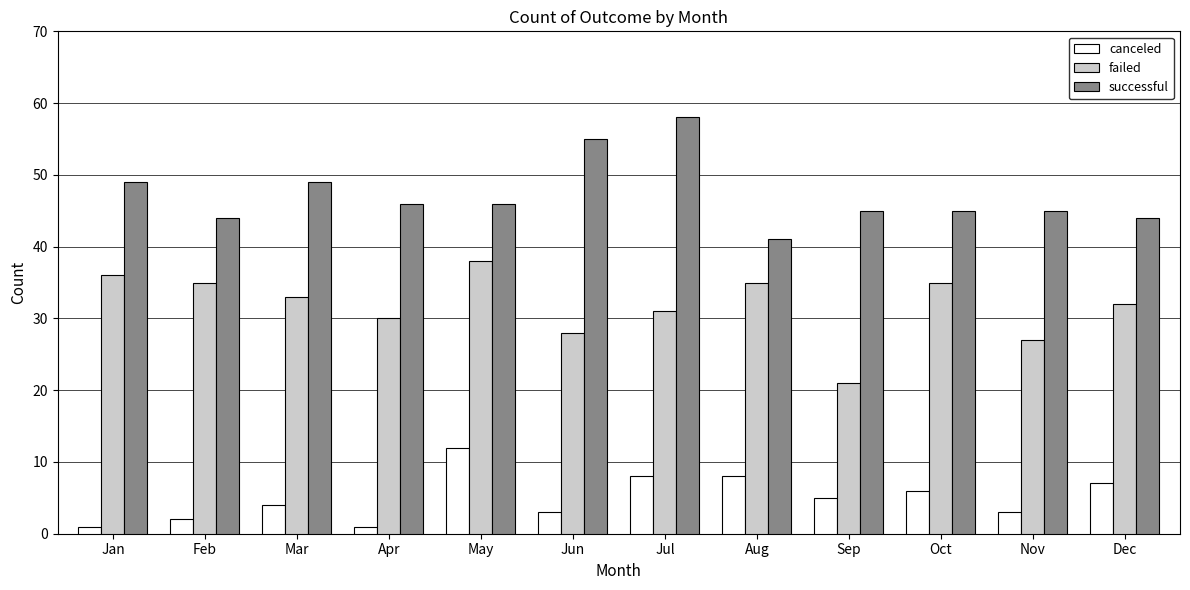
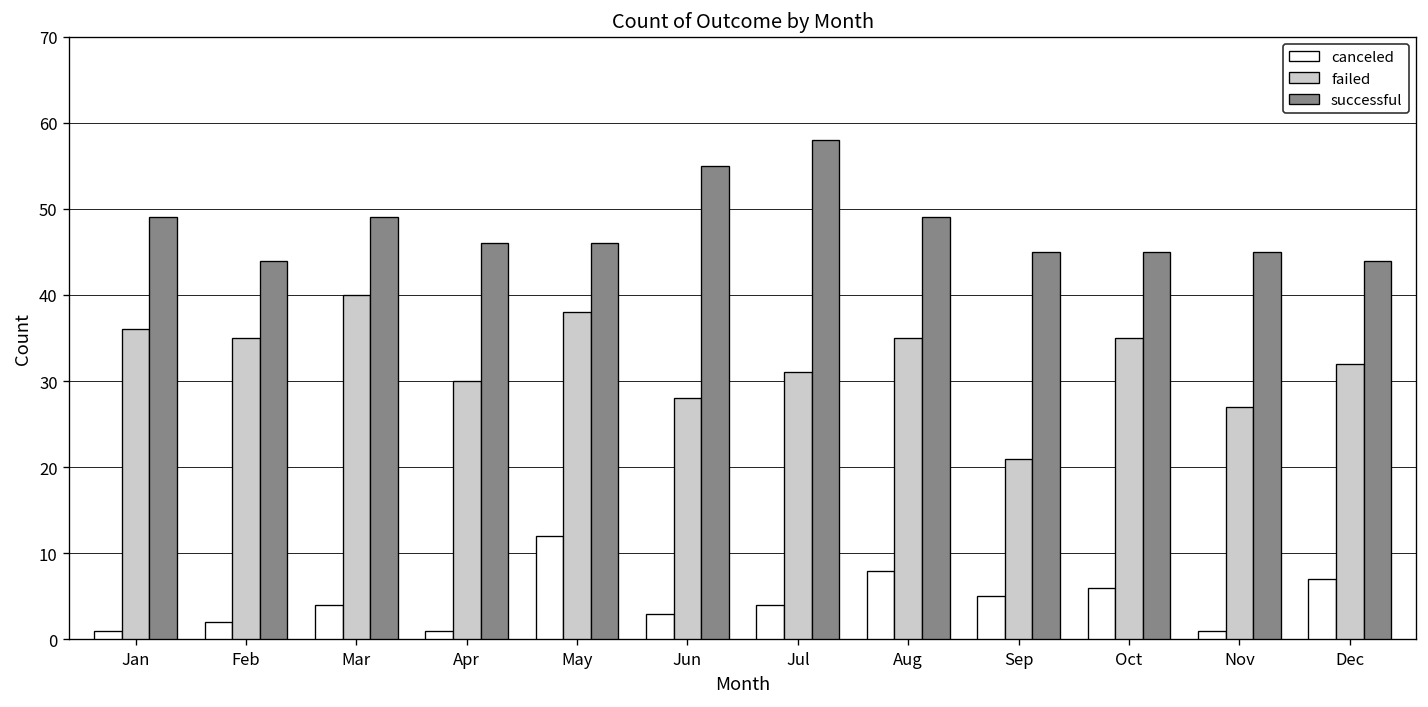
  {
    "canceled": {
      "Jan": 1,
      "Feb": 2,
      "Mar": 4,
      "Apr": 1,
      "May": 12,
      "Jun": 3,
-     "Jul": 8,
+     "Jul": 4,
      "Aug": 8,
      "Sep": 5,
      "Oct": 6,
-     "Nov": 3,
+     "Nov": 1,
      "Dec": 7
    },
    "failed": {
      "Jan": 36,
      "Feb": 35,
-     "Mar": 33,
+     "Mar": 40,
      "Apr": 30,
      "May": 38,
      "Jun": 28,
      "Jul": 31,
      "Aug": 35,
      "Sep": 21,
      "Oct": 35,
      "Nov": 27,
      "Dec": 32
    },
    "successful": {
      "Jan": 49,
      "Feb": 44,
      "Mar": 49,
      "Apr": 46,
      "May": 46,
      "Jun": 55,
      "Jul": 58,
-     "Aug": 41,
+     "Aug": 49,
      "Sep": 45,
      "Oct": 45,
      "Nov": 45,
      "Dec": 44
    }
  }
